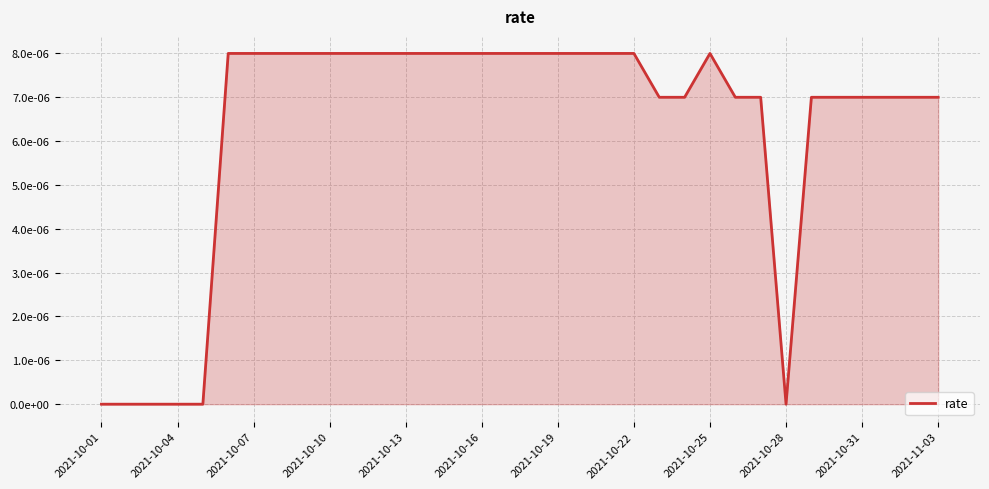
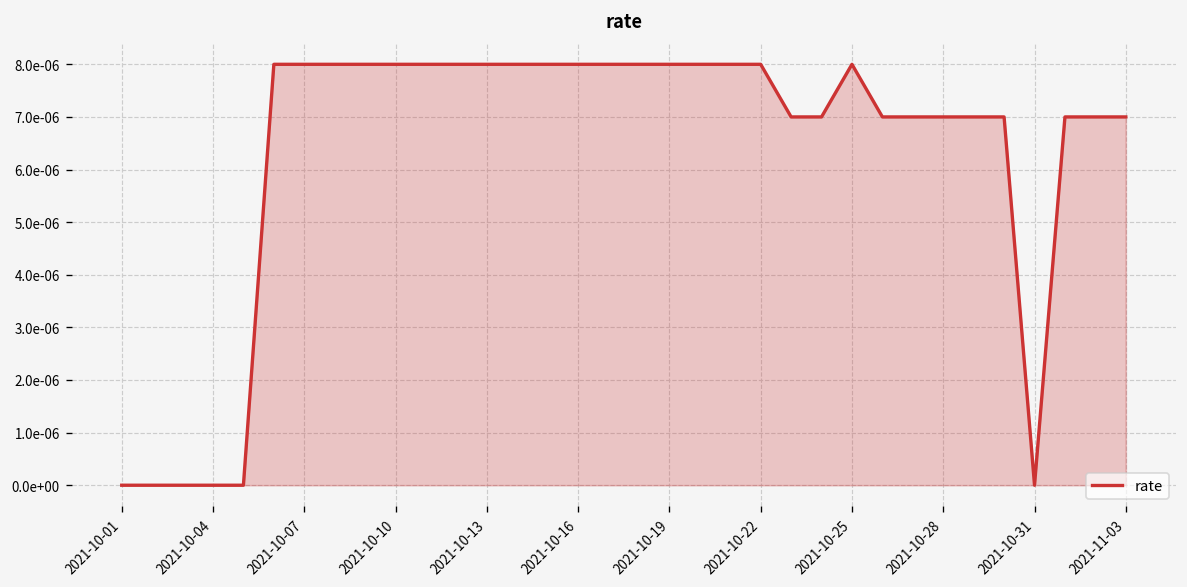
  {
    "2021-10-01": 0.00000,
    "2021-10-04": 0.00000,
    "2021-10-07": 0.0000080,
    "2021-10-10": 0.0000080,
    "2021-10-13": 0.0000080,
    "2021-10-16": 0.0000080,
    "2021-10-19": 0.0000080,
    "2021-10-22": 0.0000080,
    "2021-10-25": 0.0000080,
-   "2021-10-28": 0.00000,
-   "2021-10-31": 0.00001,
+   "2021-10-28": 0.00001,
+   "2021-10-31": 0.00000,
    "2021-11-03": 0.0000070
  }
